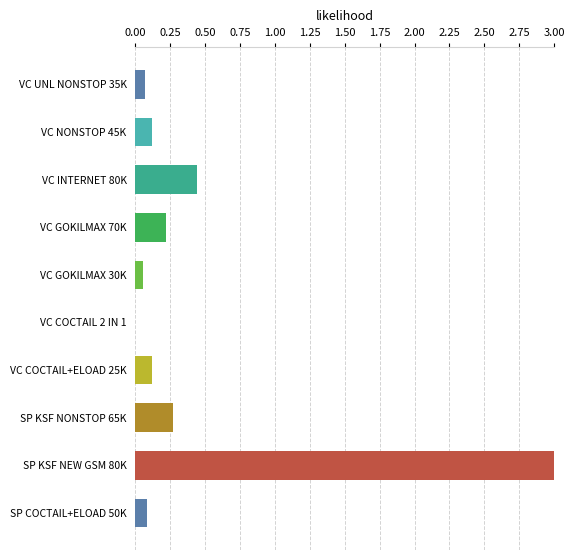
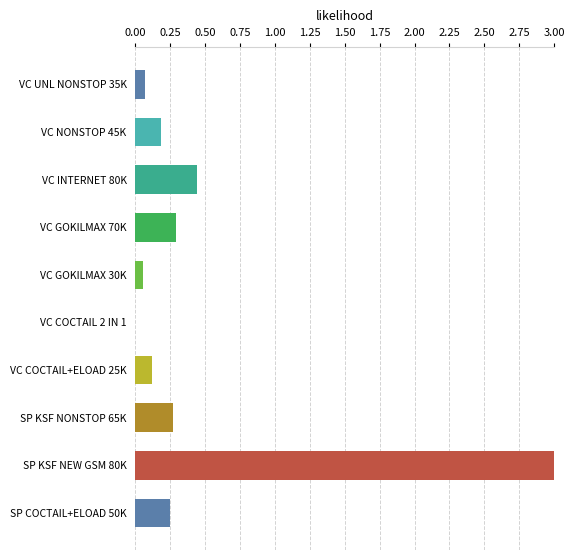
  {
    "VC UNL NONSTOP 35K": 0.07,
-   "VC NONSTOP 45K": 0.12,
+   "VC NONSTOP 45K": 0.19,
    "VC INTERNET 80K": 0.44,
-   "VC GOKILMAX 70K": 0.22,
+   "VC GOKILMAX 70K": 0.29,
    "VC GOKILMAX 30K": 0.05,
    "VC COCTAIL+ELOAD 25K": 0.12,
    "SP KSF NONSTOP 65K": 0.27,
    "SP KSF NEW GSM 80K": 3.00,
-   "SP COCTAIL+ELOAD 50K": 0.08
+   "SP COCTAIL+ELOAD 50K": 0.25
  }
